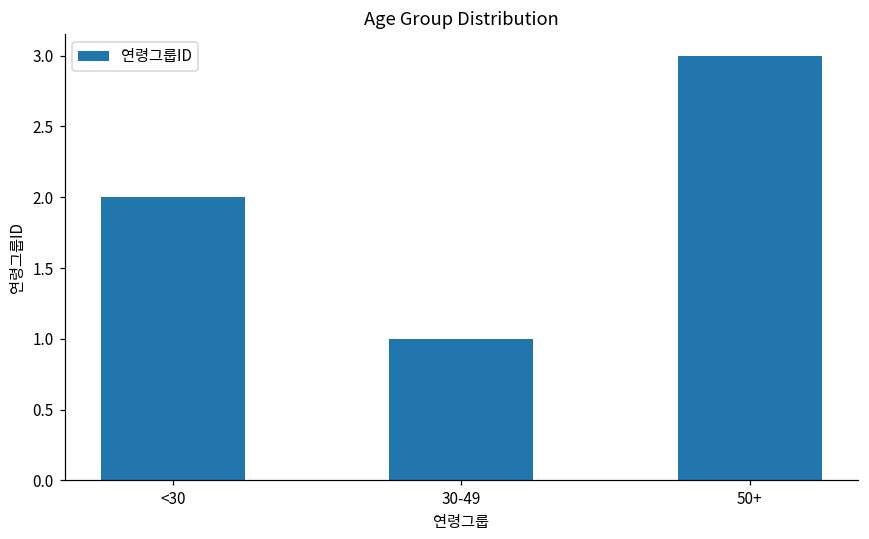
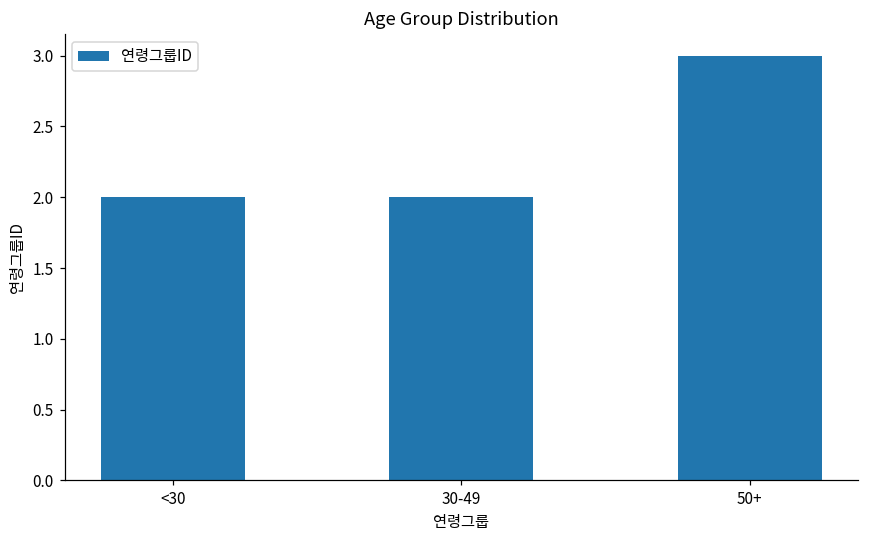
  {
    "<30": 2,
-   "30-49": 1,
+   "30-49": 2,
    "50+": 3
  }
